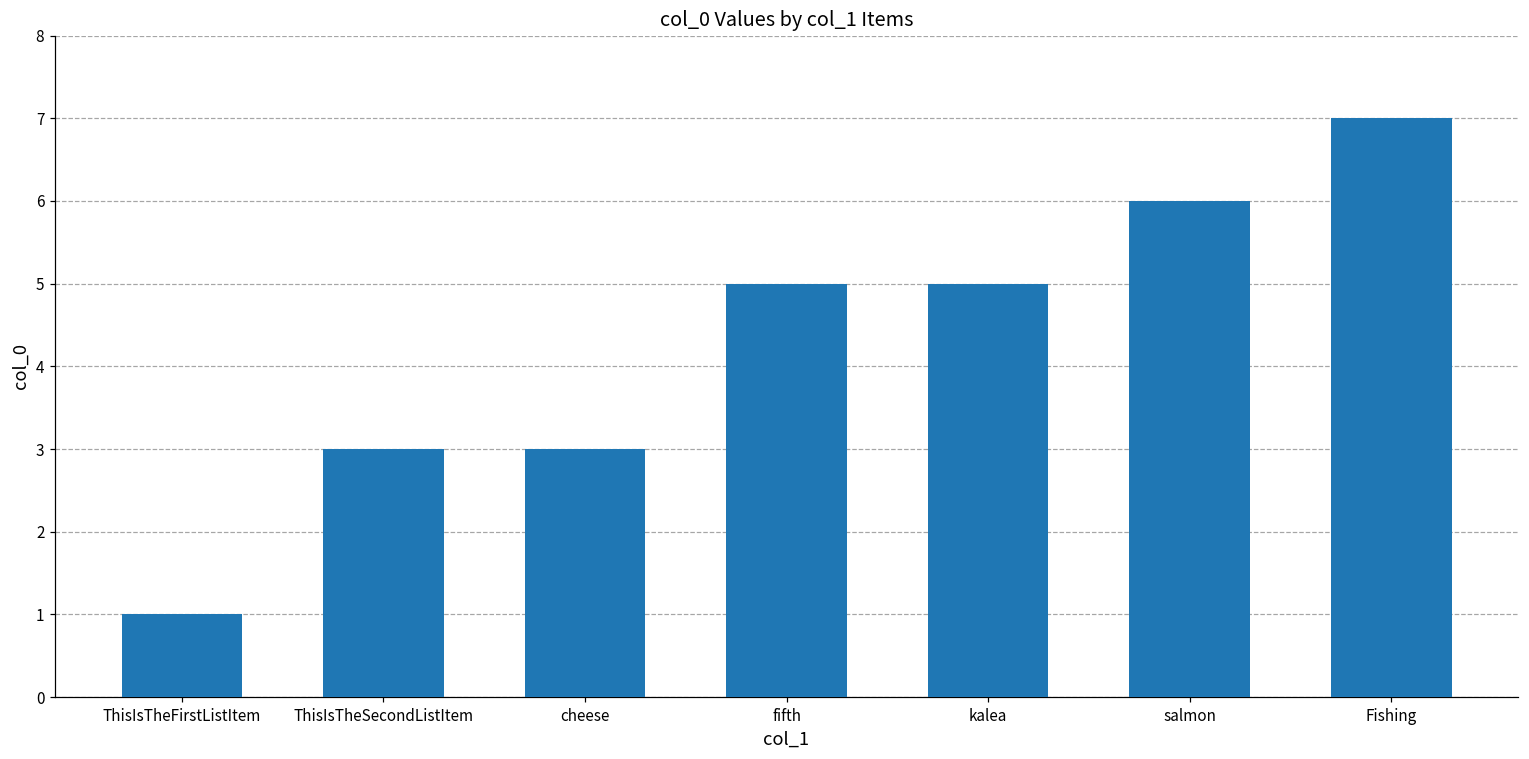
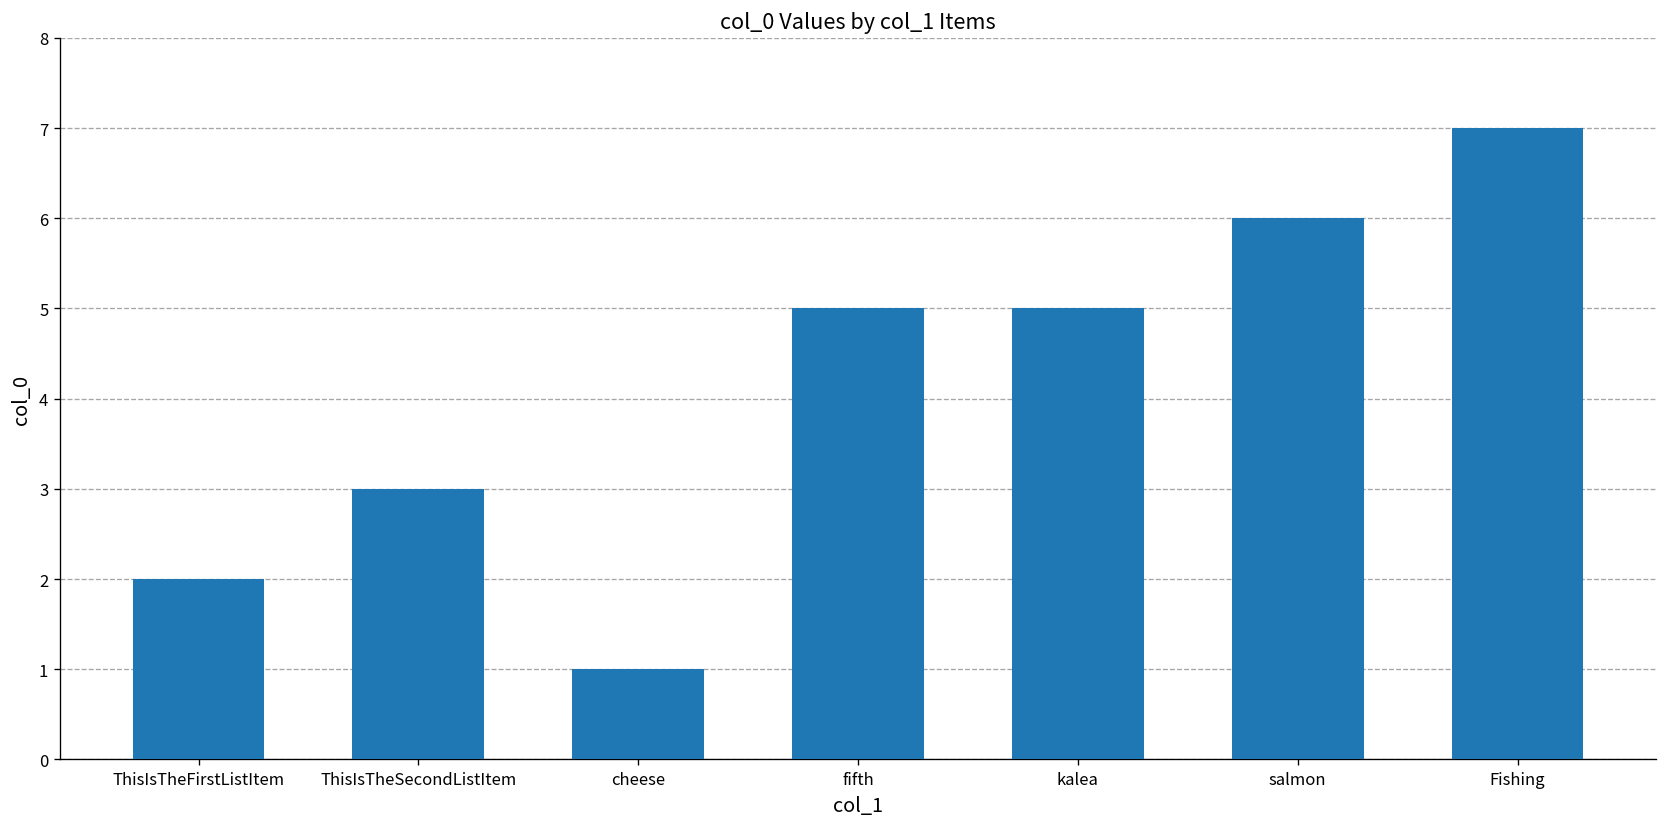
  {
-   "ThisIsTheFirstListItem": 1,
+   "ThisIsTheFirstListItem": 2,
    "ThisIsTheSecondListItem": 3,
-   "cheese": 3,
+   "cheese": 1,
    "fifth": 5,
    "kalea": 5,
    "salmon": 6,
    "Fishing": 7
  }
